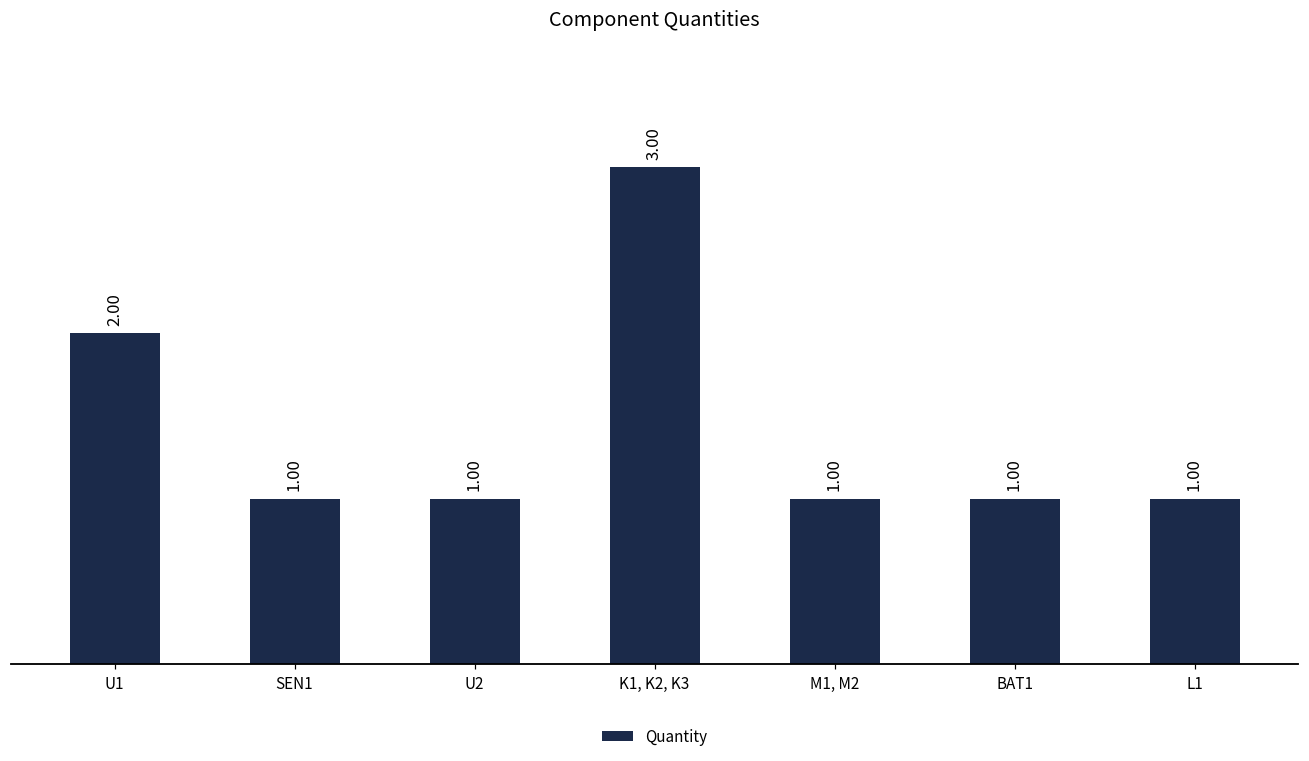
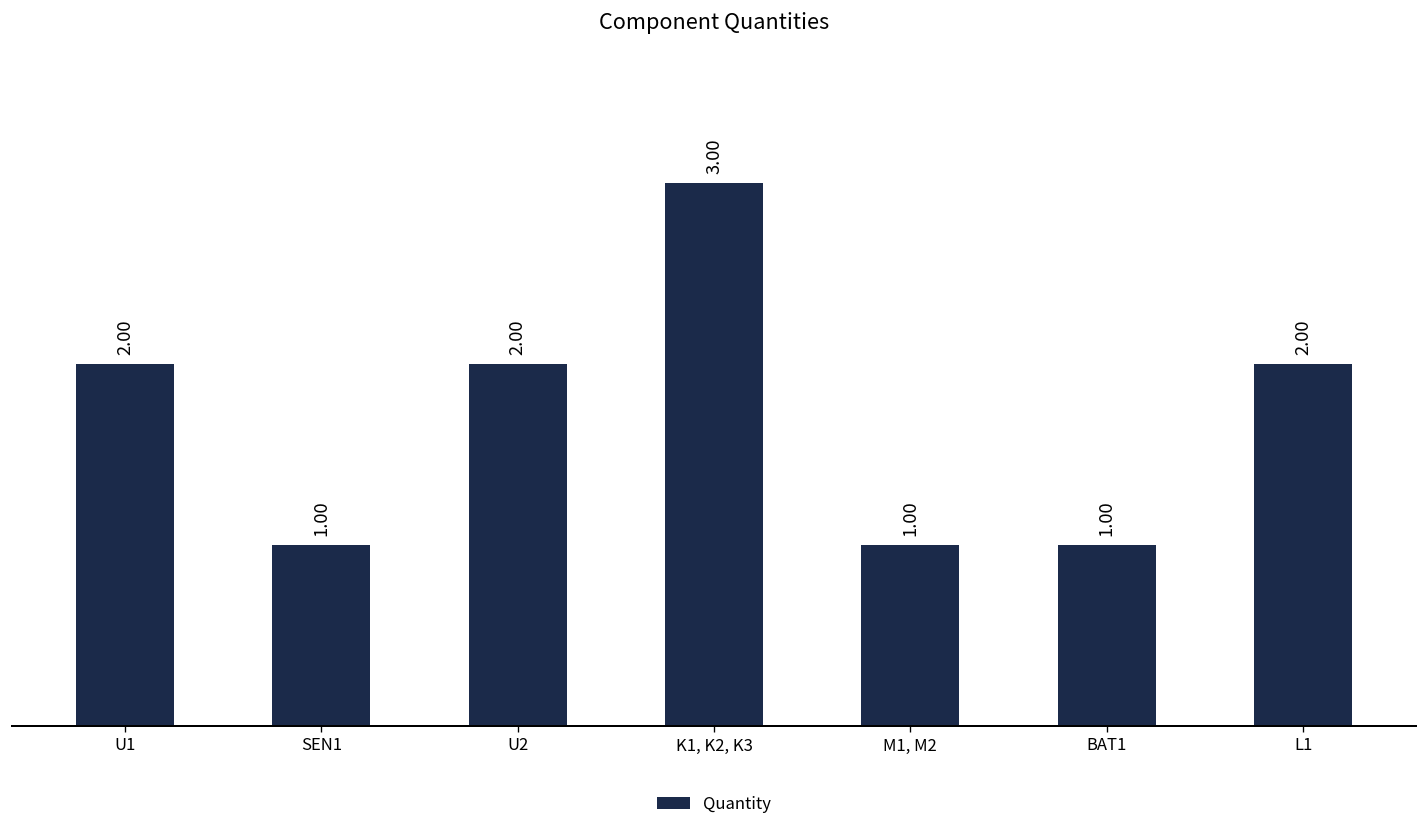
  {
    "U1": 2.00,
    "SEN1": 1.00,
-   "U2": 1.00,
+   "U2": 2.00,
    "K1, K2, K3": 3.00,
    "M1, M2": 1.00,
    "BAT1": 1.00,
-   "L1": 1.00
+   "L1": 2.00
  }
